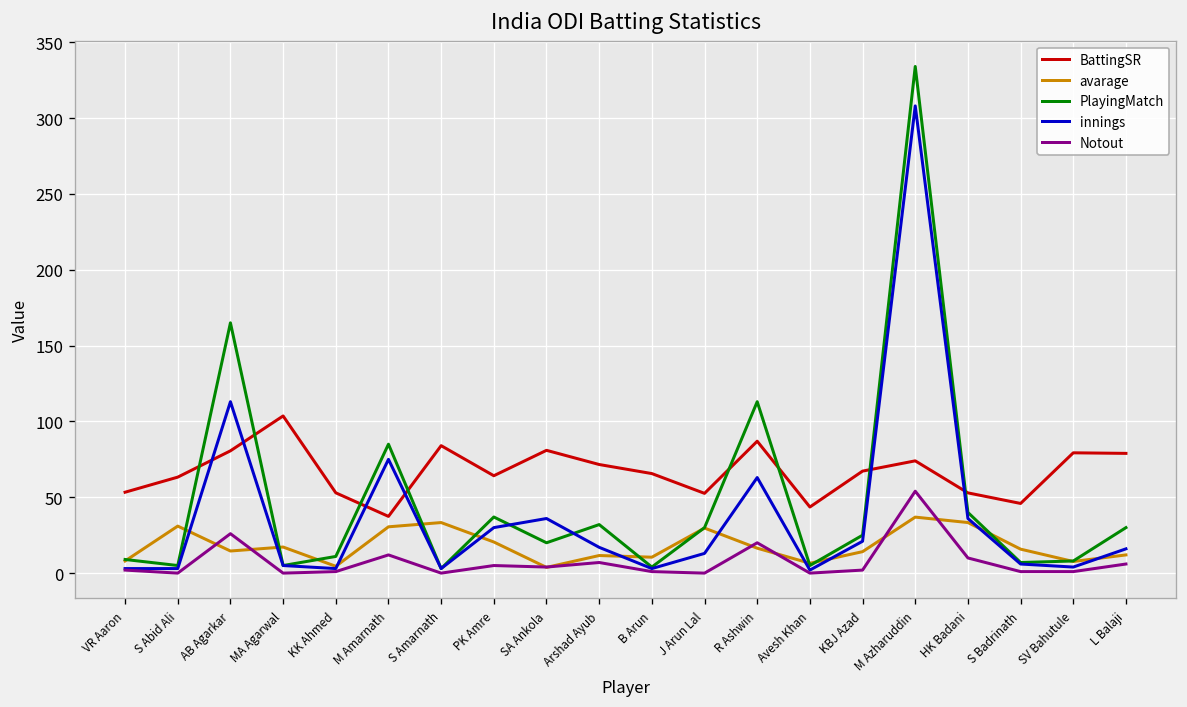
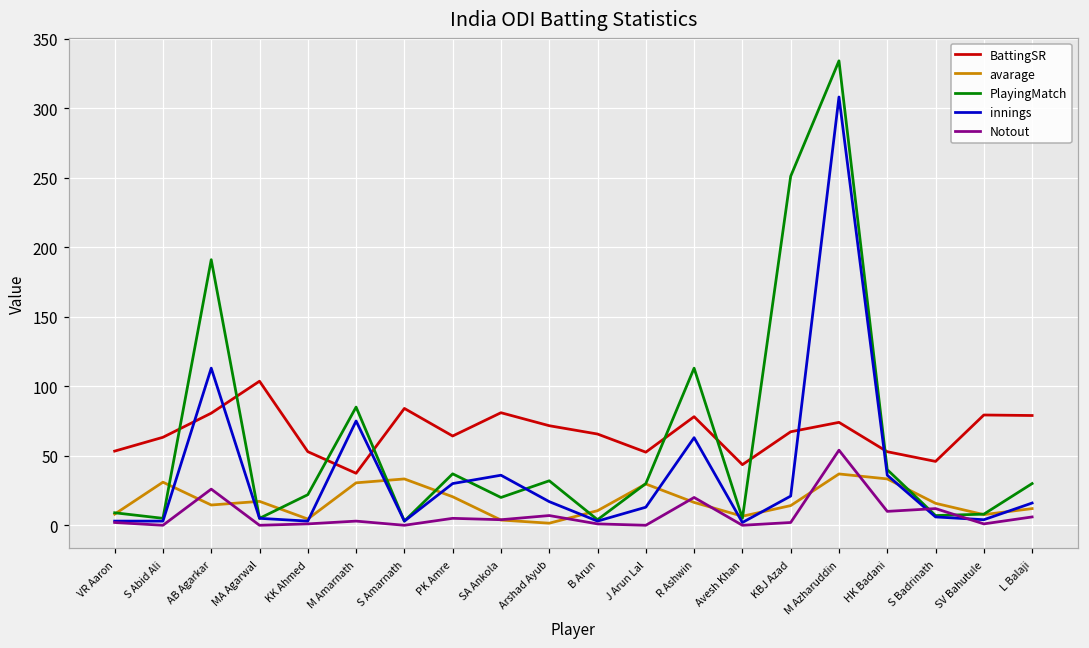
  {
    "BattingSR": {
      "VR Aaron": 53,
      "S Abid Ali": 63,
      "AB Agarkar": 81,
      "MA Agarwal": 104,
      "KK Ahmed": 53,
      "M Amarnath": 37,
      "S Amarnath": 84,
      "PK Amre": 64,
      "SA Ankola": 81,
      "Arshad Ayub": 72,
      "B Arun": 66,
      "J Arun Lal": 53,
-     "R Ashwin": 87,
+     "R Ashwin": 78,
      "Avesh Khan": 44,
      "KBJ Azad": 67,
      "M Azharuddin": 74,
      "HK Badani": 53,
      "S Badrinath": 46,
      "SV Bahutule": 79,
      "L Balaji": 79
    },
    "avarage": {
      "S Abid Ali": 31,
      "AB Agarkar": 15,
      "MA Agarwal": 17,
      "M Amarnath": 31,
      "S Amarnath": 33,
      "PK Amre": 21,
-     "Arshad Ayub": 12,
+     "Arshad Ayub": 2,
      "B Arun": 11,
      "R Ashwin": 16,
      "KBJ Azad": 14,
      "M Azharuddin": 37,
      "HK Badani": 33,
      "S Badrinath": 16,
      "L Balaji": 12
    },
    "PlayingMatch": {
-     "AB Agarkar": 165,
-     "KK Ahmed": 11,
+     "AB Agarkar": 191,
+     "KK Ahmed": 22,
      "M Amarnath": 85,
      "PK Amre": 37,
      "SA Ankola": 20,
      "Arshad Ayub": 32,
      "R Ashwin": 113,
-     "KBJ Azad": 25,
+     "KBJ Azad": 251,
      "M Azharuddin": 334,
      "HK Badani": 40,
      "L Balaji": 30
    },
    "innings": {
      "AB Agarkar": 113,
      "M Amarnath": 75,
      "PK Amre": 30,
      "SA Ankola": 36,
      "Arshad Ayub": 17,
      "J Arun Lal": 13,
      "R Ashwin": 63,
      "KBJ Azad": 21,
      "M Azharuddin": 308,
      "HK Badani": 36,
      "SV Bahutule": 4,
      "L Balaji": 16
    },
    "Notout": {
      "S Abid Ali": 0,
      "AB Agarkar": 26,
      "MA Agarwal": 0,
      "KK Ahmed": 1,
-     "M Amarnath": 12,
+     "M Amarnath": 3,
      "S Amarnath": 0,
      "PK Amre": 5,
      "Arshad Ayub": 7,
      "B Arun": 1,
      "J Arun Lal": 0,
      "R Ashwin": 20,
      "KBJ Azad": 2,
      "M Azharuddin": 54,
      "HK Badani": 10,
-     "S Badrinath": 1,
+     "S Badrinath": 12,
      "SV Bahutule": 1,
      "L Balaji": 6
    }
  }
